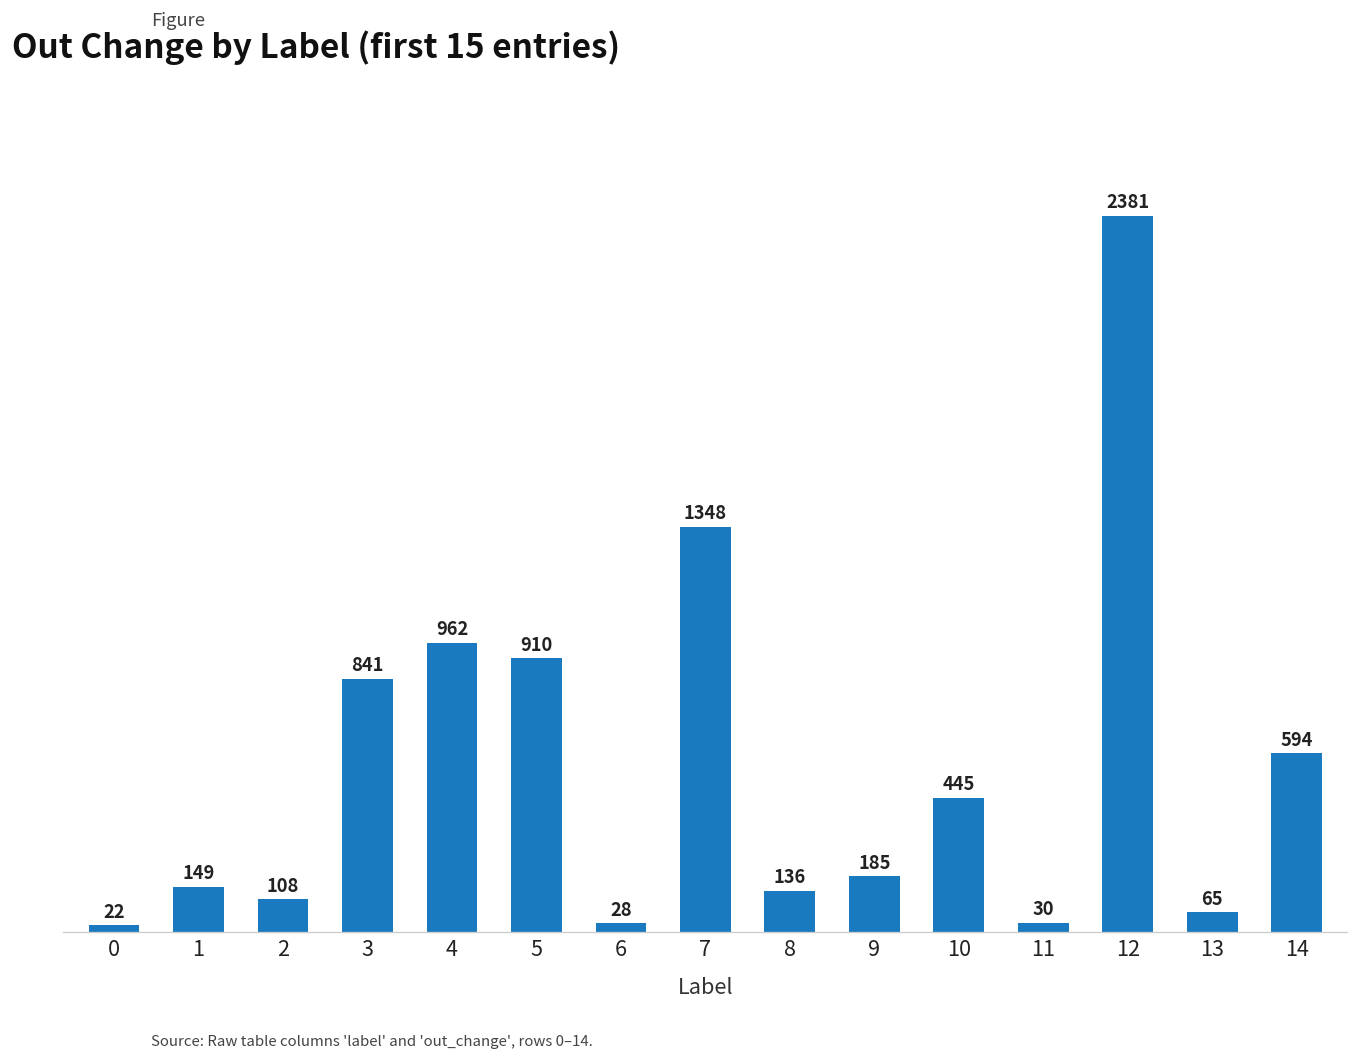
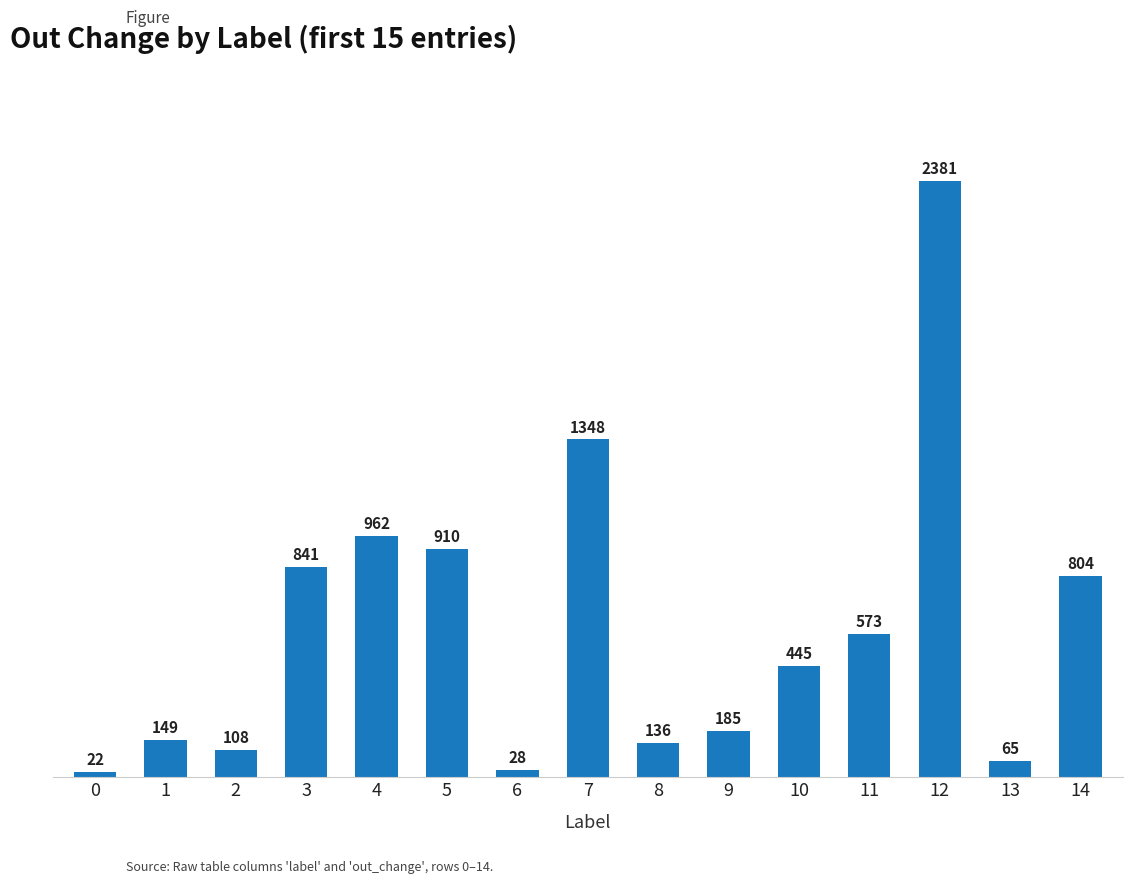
  {
    "0": 22,
    "1": 149,
    "2": 108,
    "3": 841,
    "4": 962,
    "5": 910,
    "6": 28,
    "7": 1348,
    "8": 136,
    "9": 185,
    "10": 445,
-   "11": 30,
+   "11": 573,
    "12": 2381,
    "13": 65,
-   "14": 594
+   "14": 804
  }
